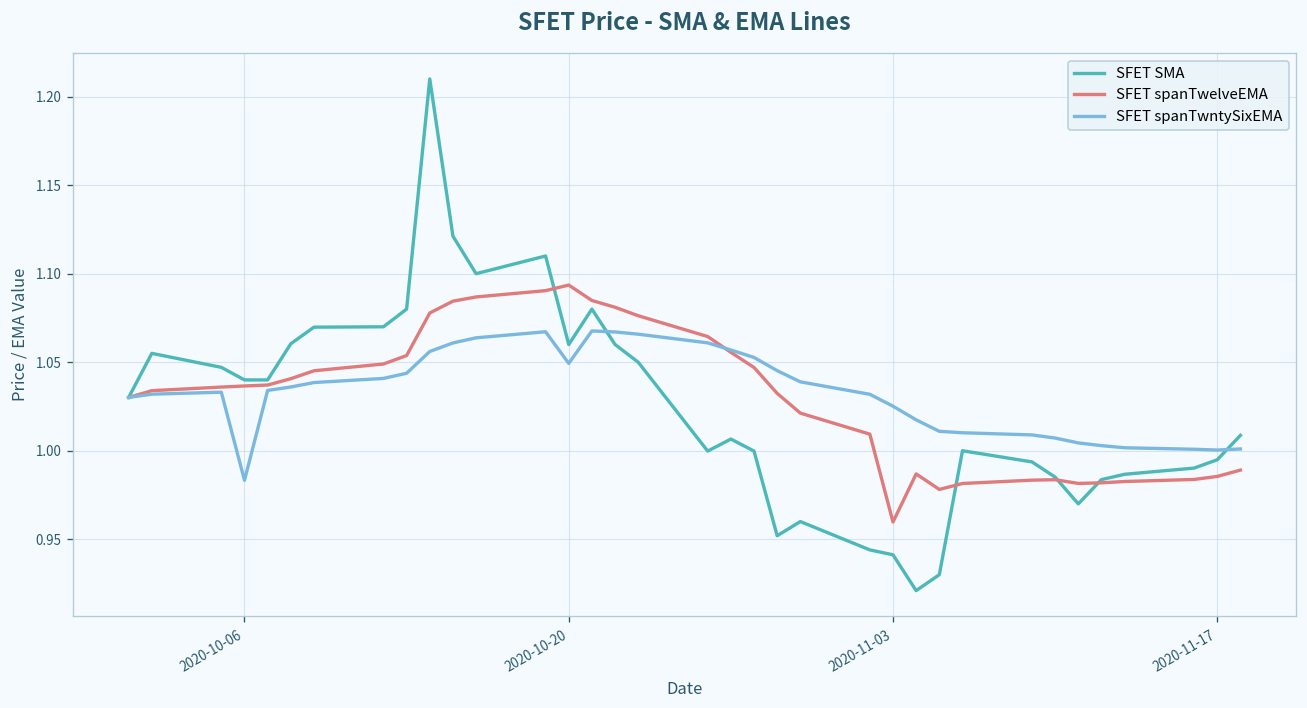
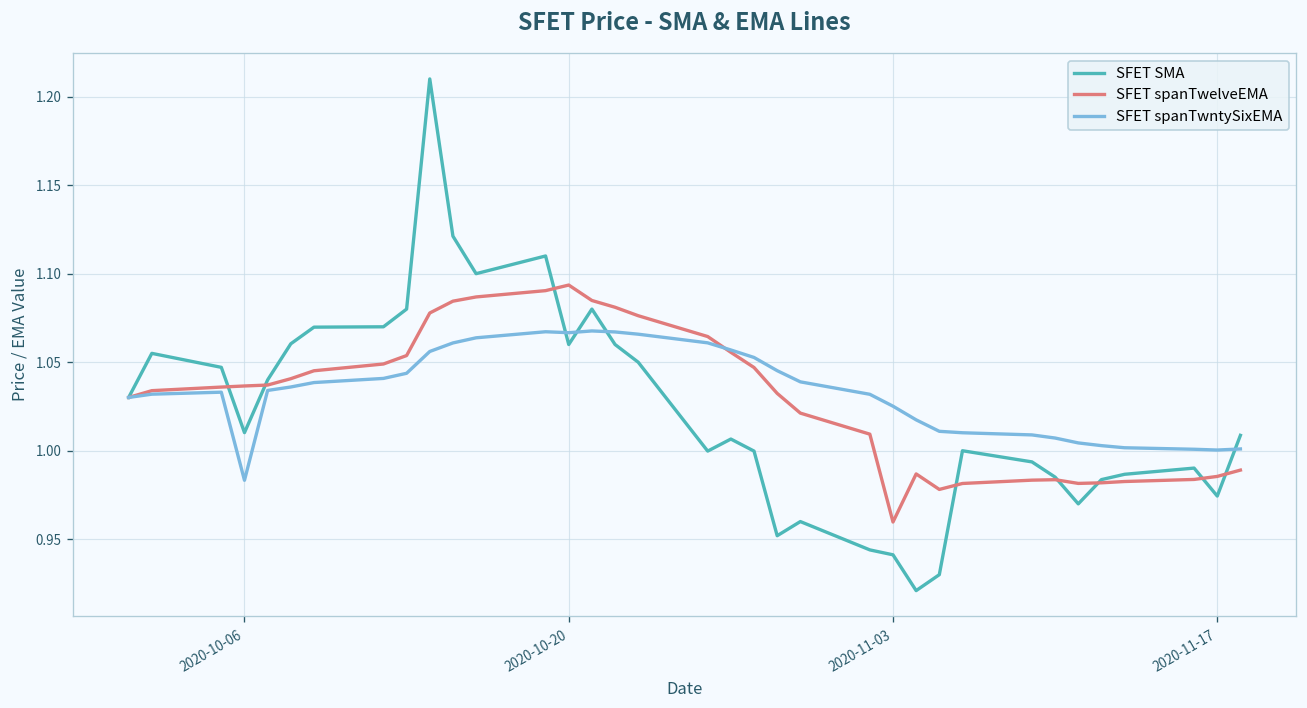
  {
    "SFET SMA": {
-     "2020-10-06": 1.040,
+     "2020-10-06": 1.010,
      "2020-10-20": 1.060,
      "2020-11-03": 0.941,
-     "2020-11-17": 0.995
+     "2020-11-17": 0.974
    },
    "SFET spanTwelveEMA": {
      "2020-10-06": 1.037,
      "2020-10-20": 1.094,
      "2020-11-03": 0.960,
      "2020-11-17": 0.985
    },
    "SFET spanTwntySixEMA": {
      "2020-10-06": 0.983,
-     "2020-10-20": 1.049,
+     "2020-10-20": 1.067,
      "2020-11-03": 1.025,
      "2020-11-17": 1.000
    }
  }
